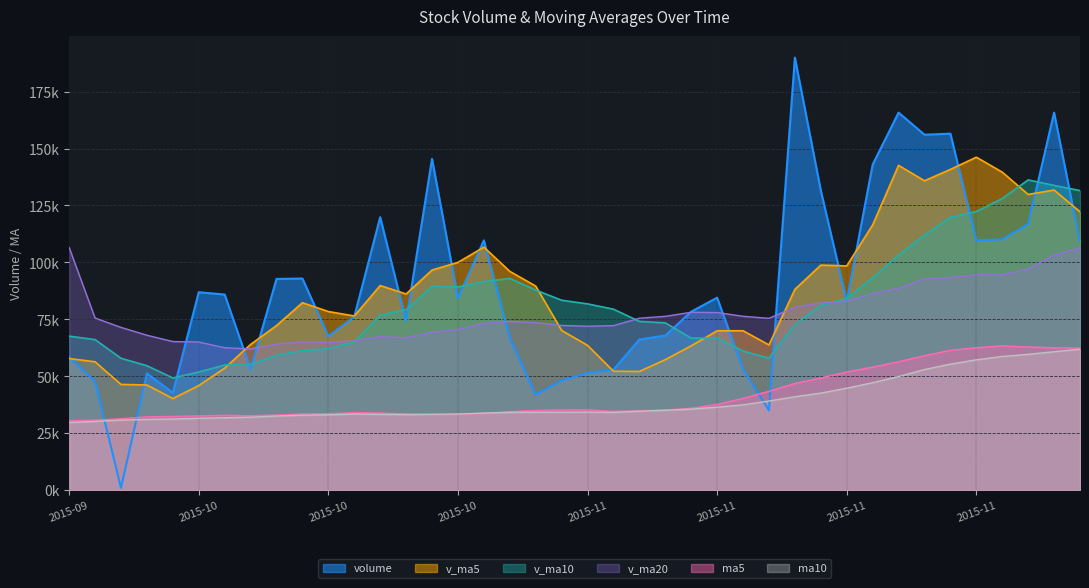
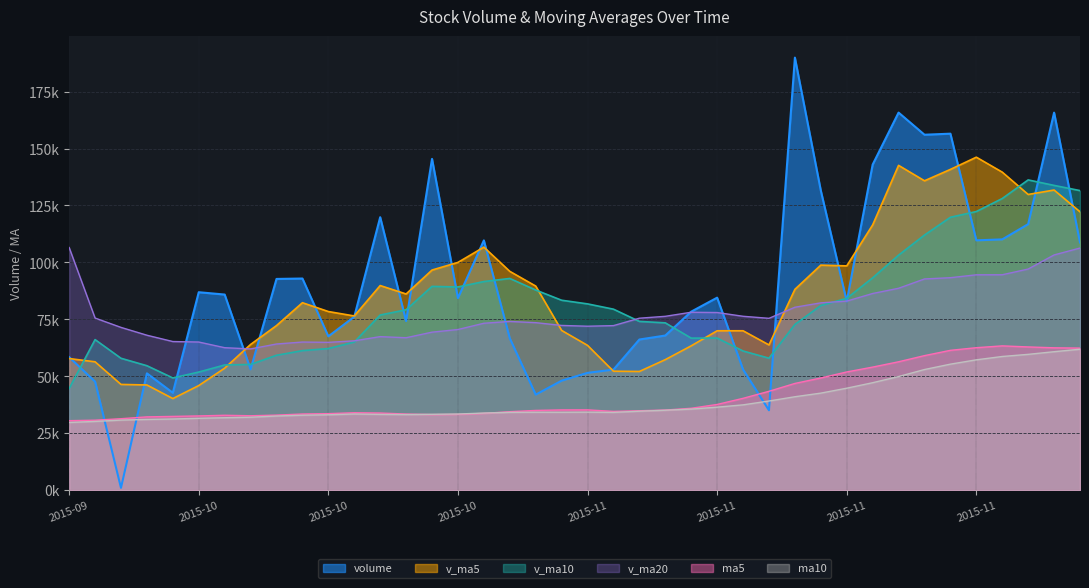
  {
    "v_ma10": {
-     "2015-09": 68000
+     "2015-09": 45000
    },
    "v_ma20": {
      "2015-09": 107000
    }
  }
